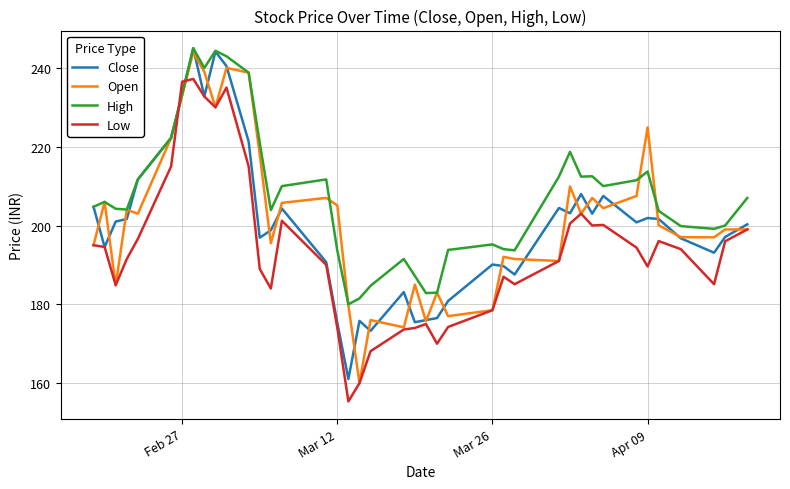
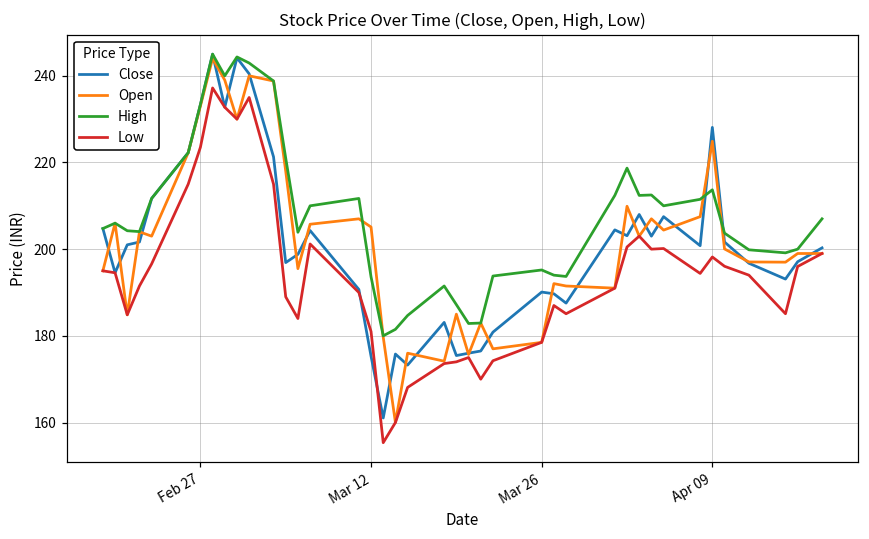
  {
    "Close": {
      "Mar 12": 175,
      "Mar 26": 190,
-     "Apr 09": 202
+     "Apr 09": 228
    },
    "Open": {
      "Mar 12": 205,
      "Apr 09": 225
    },
    "High": {
      "Mar 12": 194,
      "Mar 26": 195,
      "Apr 09": 214
    },
    "Low": {
-     "Feb 27": 237,
-     "Mar 12": 174,
-     "Apr 09": 190
+     "Feb 27": 224,
+     "Mar 12": 181,
+     "Apr 09": 198
    }
  }
